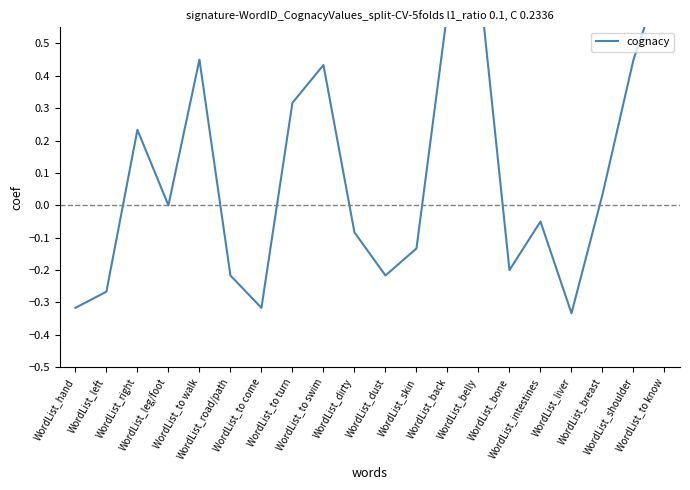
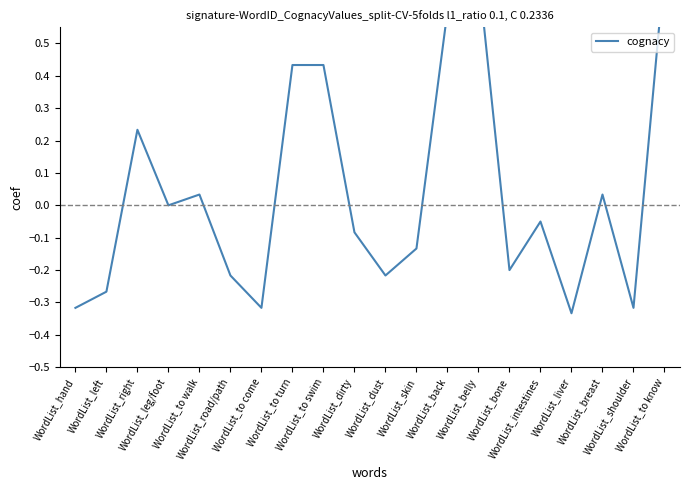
  {
    "WordList_hand": -0.32,
    "WordList_left": -0.27,
    "WordList_right": 0.23,
    "WordList_leg/foot": 0.00,
-   "WordList_to walk": 0.45,
+   "WordList_to walk": 0.03,
    "WordList_road/path": -0.22,
    "WordList_to come": -0.32,
-   "WordList_to turn": 0.32,
+   "WordList_to turn": 0.43,
    "WordList_to swim": 0.43,
    "WordList_dirty": -0.08,
    "WordList_dust": -0.22,
    "WordList_skin": -0.13,
    "WordList_bone": -0.20,
    "WordList_intestines": -0.05,
    "WordList_liver": -0.33,
    "WordList_breast": 0.03,
-   "WordList_shoulder": 0.45
+   "WordList_shoulder": -0.32
  }
